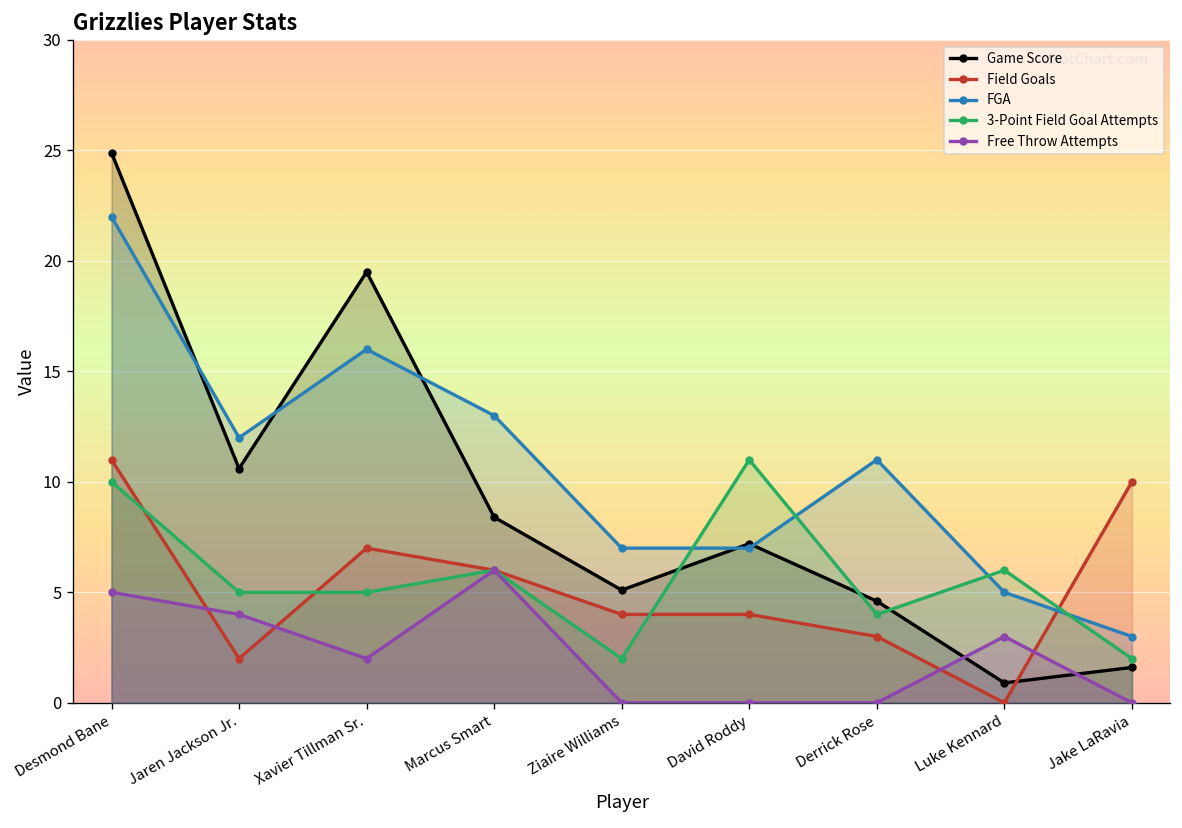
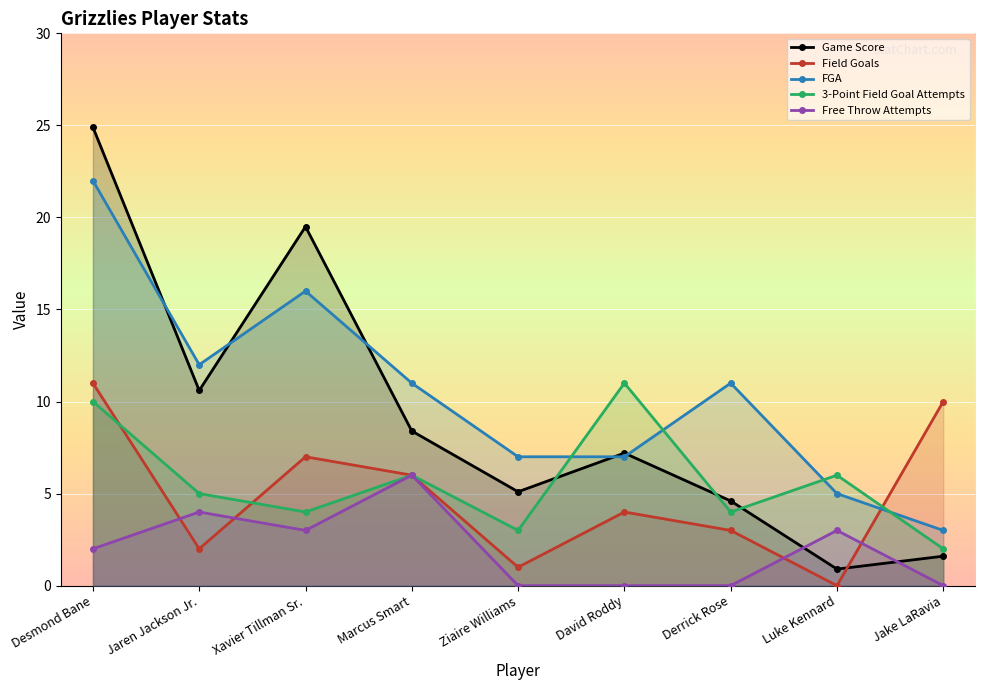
  {
    "Game Score": {
      "Desmond Bane": 25,
      "Jaren Jackson Jr.": 10.6,
      "Xavier Tillman Sr.": 19.5,
      "Marcus Smart": 8.4,
      "Ziaire Williams": 5,
      "David Roddy": 7.2,
      "Derrick Rose": 4.6,
      "Luke Kennard": 1,
      "Jake LaRavia": 1.6
    },
    "Field Goals": {
      "Desmond Bane": 11,
      "Jaren Jackson Jr.": 2,
      "Xavier Tillman Sr.": 7,
-     "Ziaire Williams": 4,
+     "Ziaire Williams": 1,
      "David Roddy": 4,
      "Derrick Rose": 3,
      "Luke Kennard": 0,
      "Jake LaRavia": 10
    },
    "FGA": {
      "Desmond Bane": 22,
      "Jaren Jackson Jr.": 12,
      "Xavier Tillman Sr.": 16,
-     "Marcus Smart": 13,
+     "Marcus Smart": 11,
      "Ziaire Williams": 7,
      "David Roddy": 7,
      "Derrick Rose": 11,
      "Luke Kennard": 5,
      "Jake LaRavia": 3
    },
    "3-Point Field Goal Attempts": {
      "Desmond Bane": 10,
      "Jaren Jackson Jr.": 5,
-     "Xavier Tillman Sr.": 5,
-     "Ziaire Williams": 2,
+     "Xavier Tillman Sr.": 4,
+     "Ziaire Williams": 3,
      "David Roddy": 11,
      "Derrick Rose": 4,
      "Luke Kennard": 6,
      "Jake LaRavia": 2
    },
    "Free Throw Attempts": {
-     "Desmond Bane": 5,
+     "Desmond Bane": 2,
      "Jaren Jackson Jr.": 4,
-     "Xavier Tillman Sr.": 2,
+     "Xavier Tillman Sr.": 3,
      "Ziaire Williams": 0,
      "David Roddy": 0,
      "Derrick Rose": 0,
      "Luke Kennard": 3,
      "Jake LaRavia": 0
    }
  }
